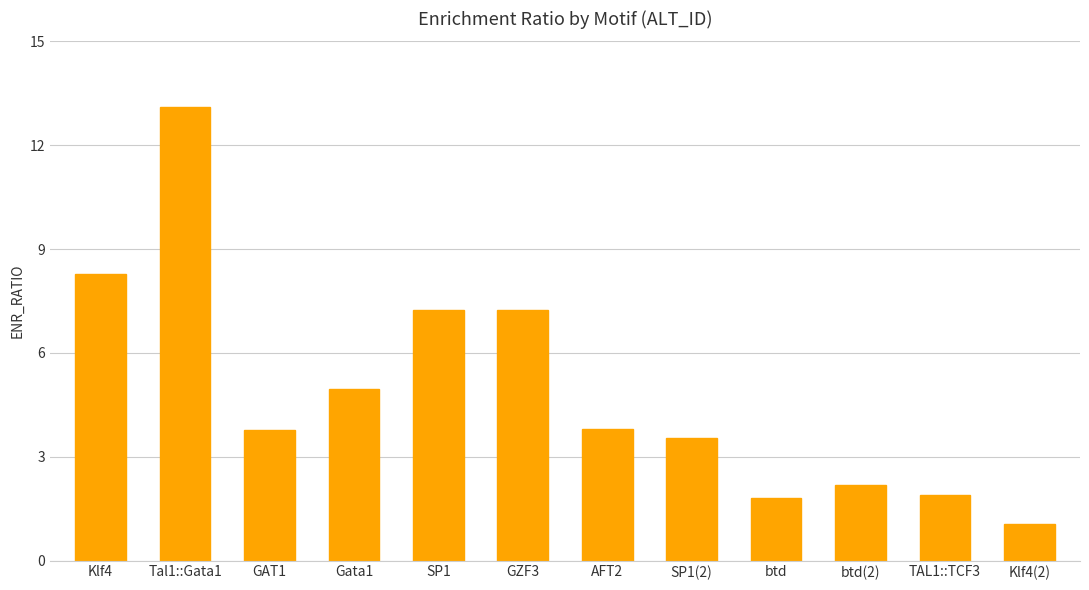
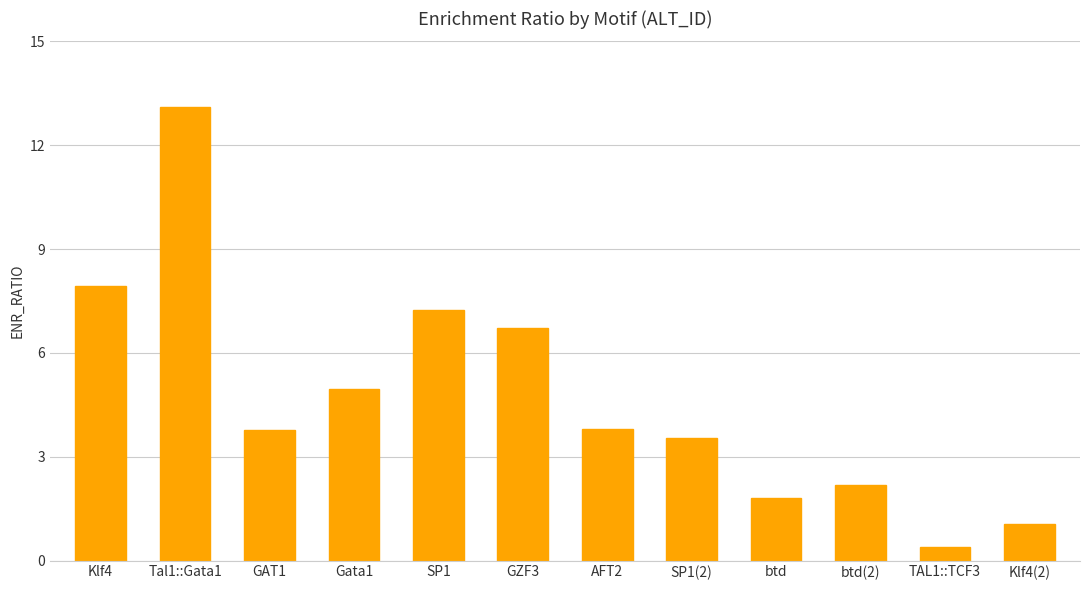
  {
-   "Klf4": 8.3,
+   "Klf4": 7.9,
    "Tal1::Gata1": 13.1,
    "GAT1": 3.8,
    "Gata1": 5.0,
    "SP1": 7.3,
-   "GZF3": 7.3,
+   "GZF3": 6.7,
    "AFT2": 3.8,
    "SP1(2)": 3.5,
    "btd": 1.8,
    "btd(2)": 2.2,
-   "TAL1::TCF3": 1.9,
+   "TAL1::TCF3": 0.4,
    "Klf4(2)": 1.1
  }
